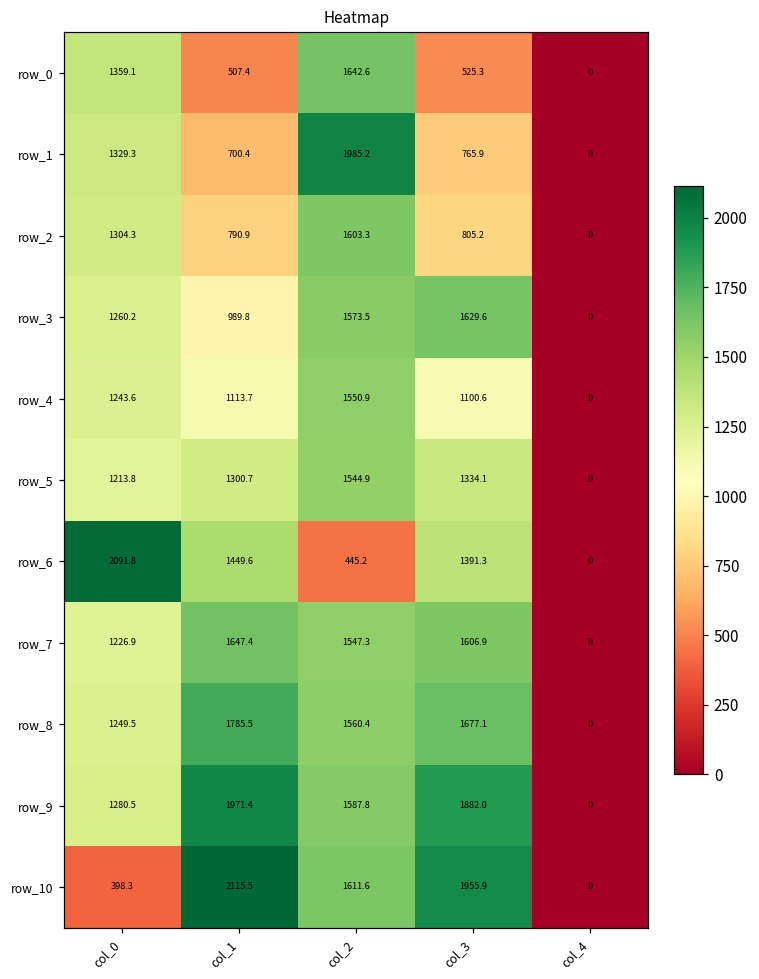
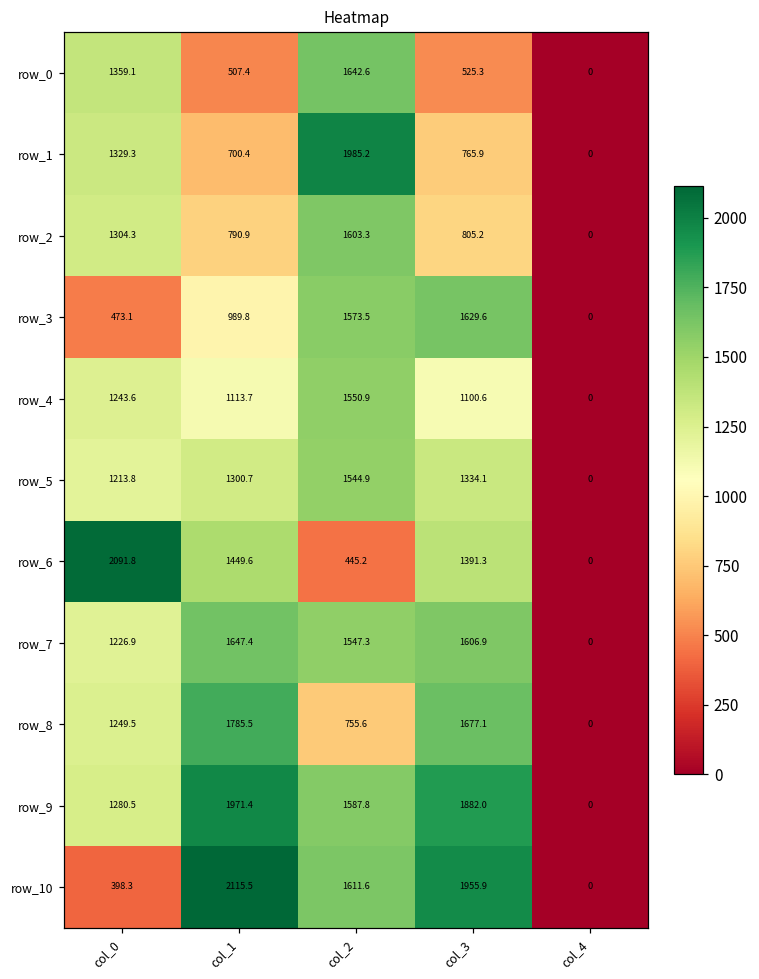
  {
    "row_0": {
      "col_0": 1359.1,
      "col_1": 507.4,
      "col_2": 1642.6,
      "col_3": 525.3,
      "col_4": 0
    },
    "row_1": {
      "col_0": 1329.3,
      "col_1": 700.4,
      "col_2": 1985.2,
      "col_3": 765.9,
      "col_4": 0
    },
    "row_2": {
      "col_0": 1304.3,
      "col_1": 790.9,
      "col_2": 1603.3,
      "col_3": 805.2,
      "col_4": 0
    },
    "row_3": {
-     "col_0": 1260.2,
+     "col_0": 473.1,
      "col_1": 989.8,
      "col_2": 1573.5,
      "col_3": 1629.6,
      "col_4": 0
    },
    "row_4": {
      "col_0": 1243.6,
      "col_1": 1113.7,
      "col_2": 1550.9,
      "col_3": 1100.6,
      "col_4": 0
    },
    "row_5": {
      "col_0": 1213.8,
      "col_1": 1300.7,
      "col_2": 1544.9,
      "col_3": 1334.1,
      "col_4": 0
    },
    "row_6": {
      "col_0": 2091.8,
      "col_1": 1449.6,
      "col_2": 445.2,
      "col_3": 1391.3,
      "col_4": 0
    },
    "row_7": {
      "col_0": 1226.9,
      "col_1": 1647.4,
      "col_2": 1547.3,
      "col_3": 1606.9,
      "col_4": 0
    },
    "row_8": {
      "col_0": 1249.5,
      "col_1": 1785.5,
-     "col_2": 1560.4,
+     "col_2": 755.6,
      "col_3": 1677.1,
      "col_4": 0
    },
    "row_9": {
      "col_0": 1280.5,
      "col_1": 1971.4,
      "col_2": 1587.8,
      "col_3": 1882.0,
      "col_4": 0
    },
    "row_10": {
      "col_0": 398.3,
      "col_1": 2115.5,
      "col_2": 1611.6,
      "col_3": 1955.9,
      "col_4": 0
    }
  }
